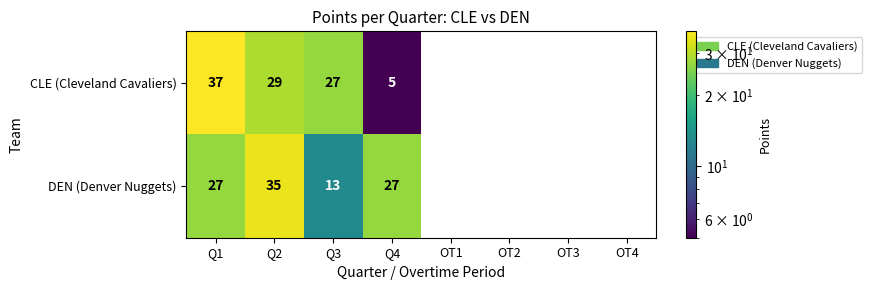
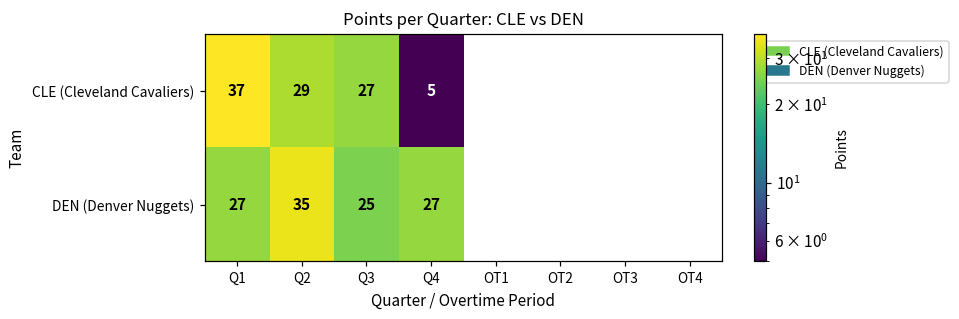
  {
    "CLE (Cleveland Cavaliers)": {
      "Q1": 37,
      "Q2": 29,
      "Q3": 27,
      "Q4": 5
    },
    "DEN (Denver Nuggets)": {
      "Q1": 27,
      "Q2": 35,
-     "Q3": 13,
+     "Q3": 25,
      "Q4": 27
    }
  }
